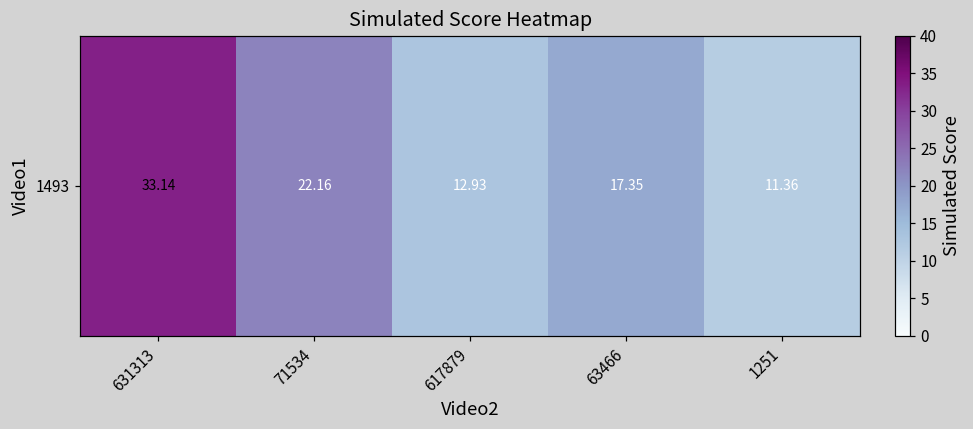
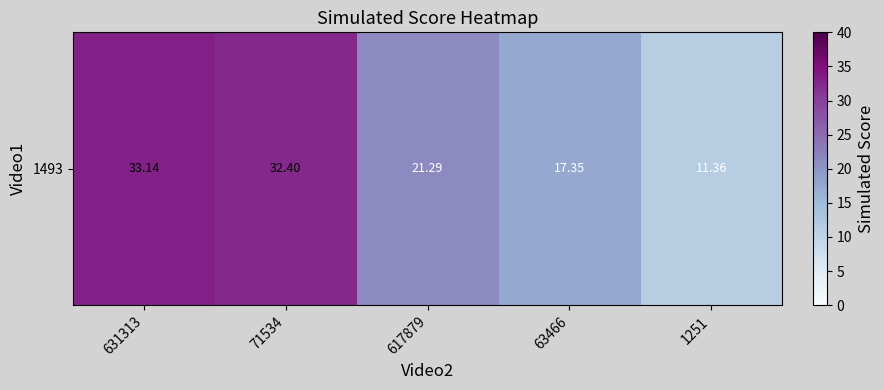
  {
    "1493": {
      "631313": 33.14,
-     "71534": 22.16,
-     "617879": 12.93,
+     "71534": 32.40,
+     "617879": 21.29,
      "63466": 17.35,
      "1251": 11.36
    }
  }
